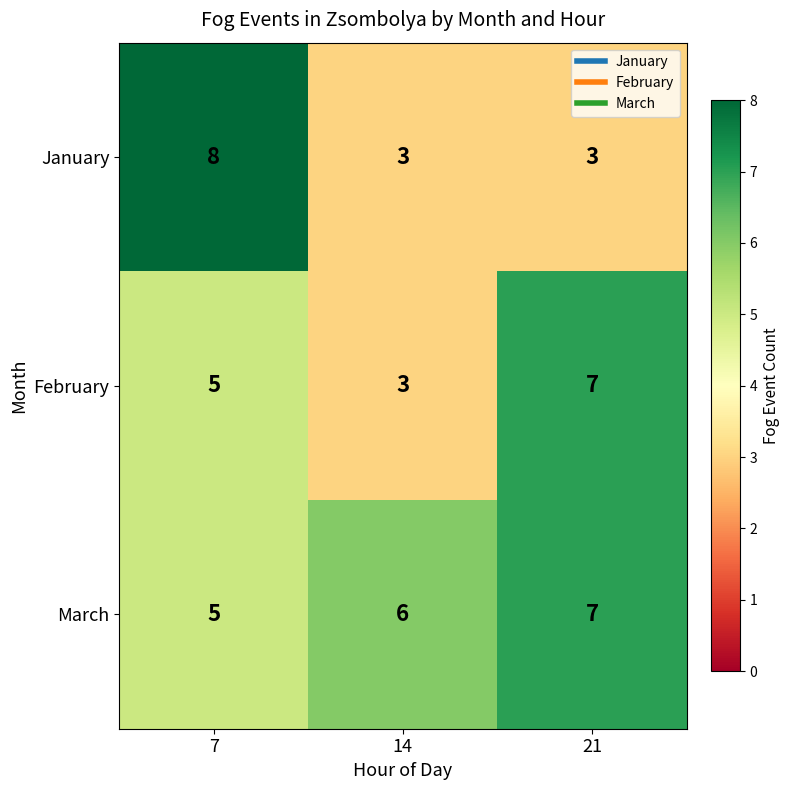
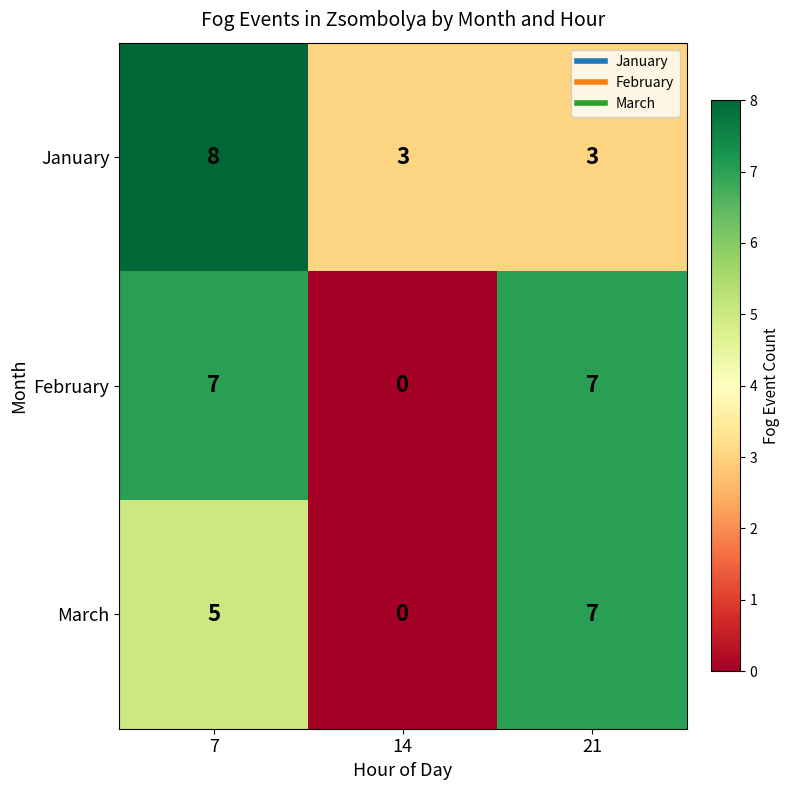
  {
    "January": {
      "7": 8,
      "14": 3,
      "21": 3
    },
    "February": {
-     "7": 5,
-     "14": 3,
+     "7": 7,
+     "14": 0,
      "21": 7
    },
    "March": {
      "7": 5,
-     "14": 6,
+     "14": 0,
      "21": 7
    }
  }
